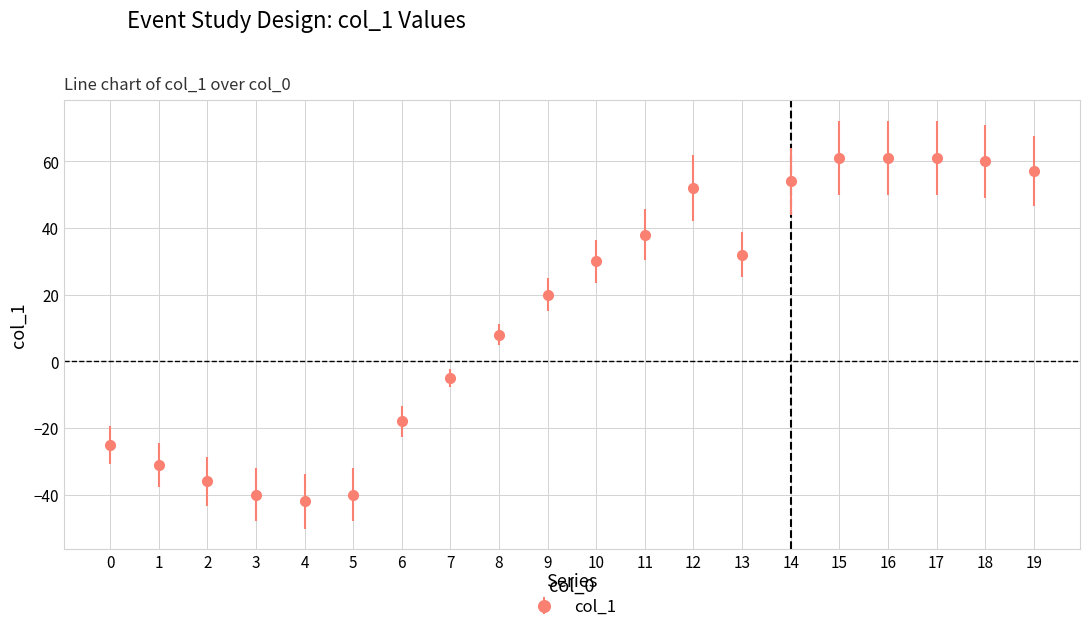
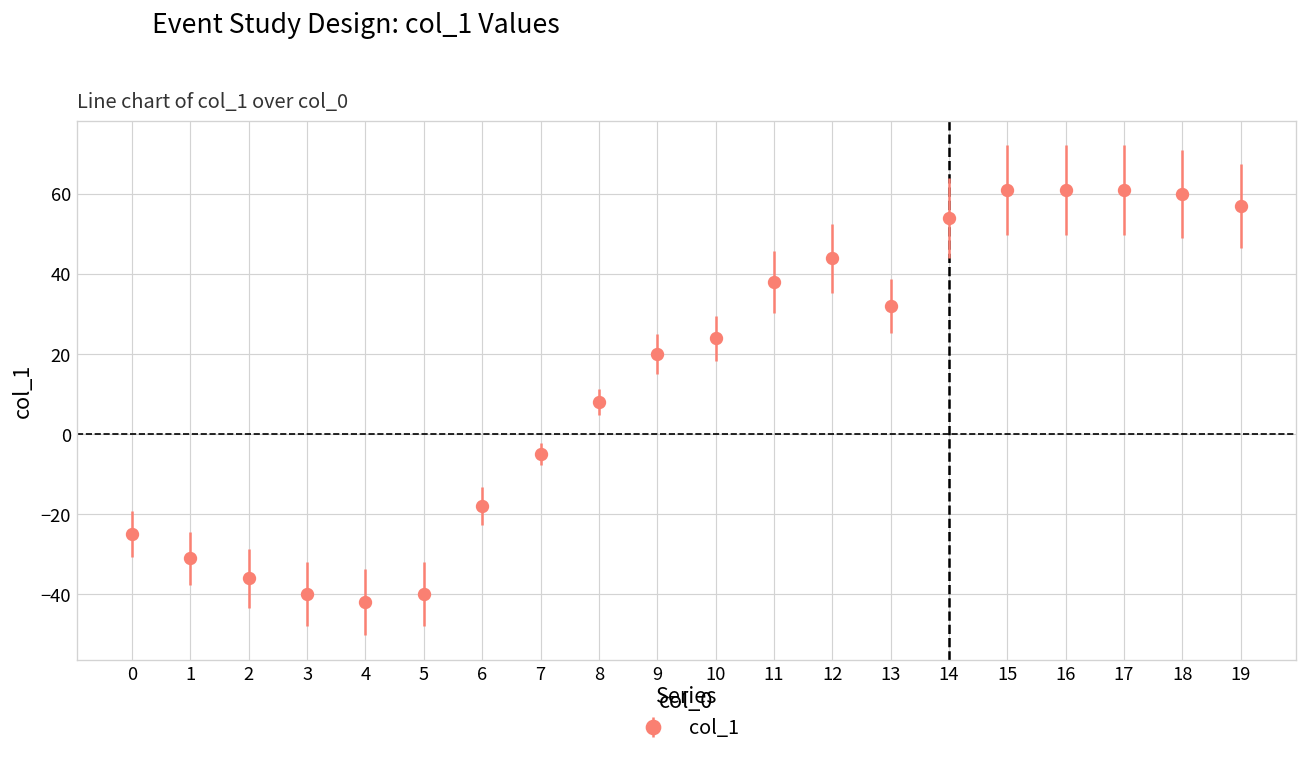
  {
    "0": -25,
    "1": -31,
    "2": -36,
    "3": -40,
    "4": -42,
    "5": -40,
    "6": -18,
    "7": -5,
    "8": 8,
    "9": 20,
-   "10": 30,
+   "10": 24,
    "11": 38,
-   "12": 52,
+   "12": 44,
    "13": 32,
    "14": 54,
    "15": 61,
    "16": 61,
    "17": 61,
    "18": 60,
    "19": 57
  }
